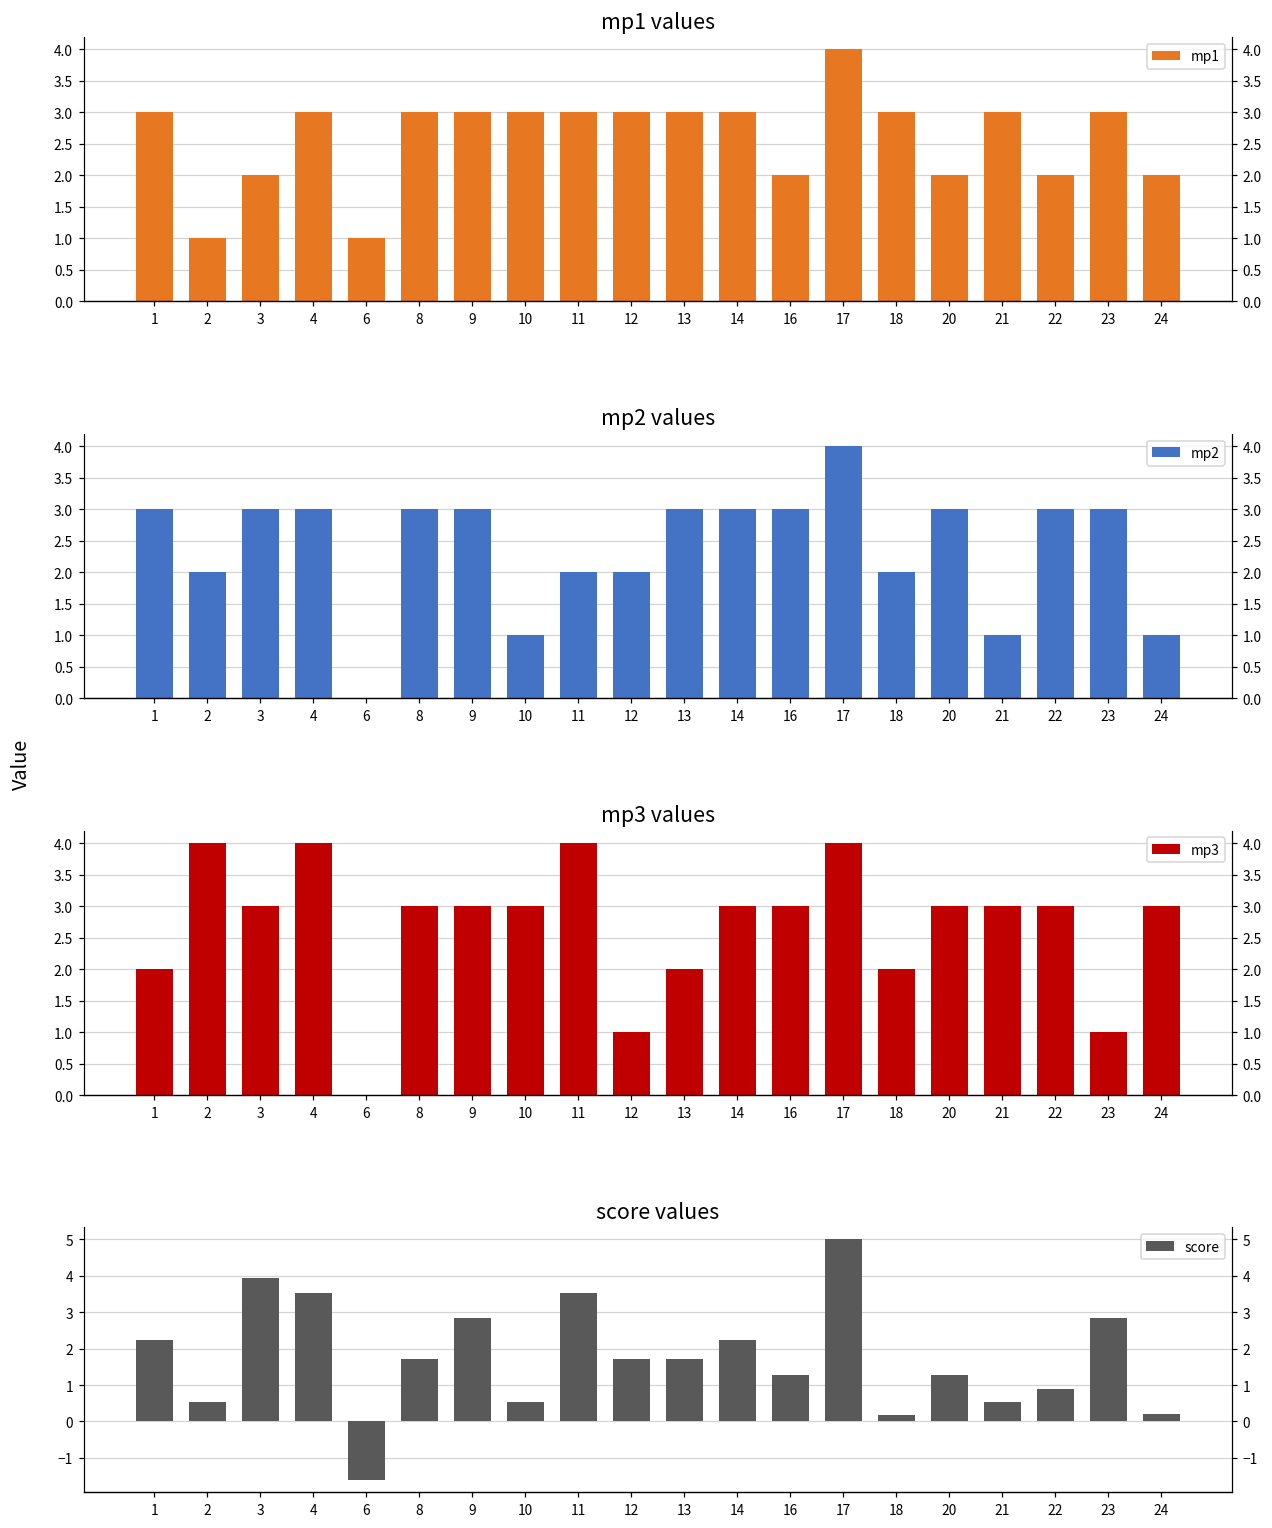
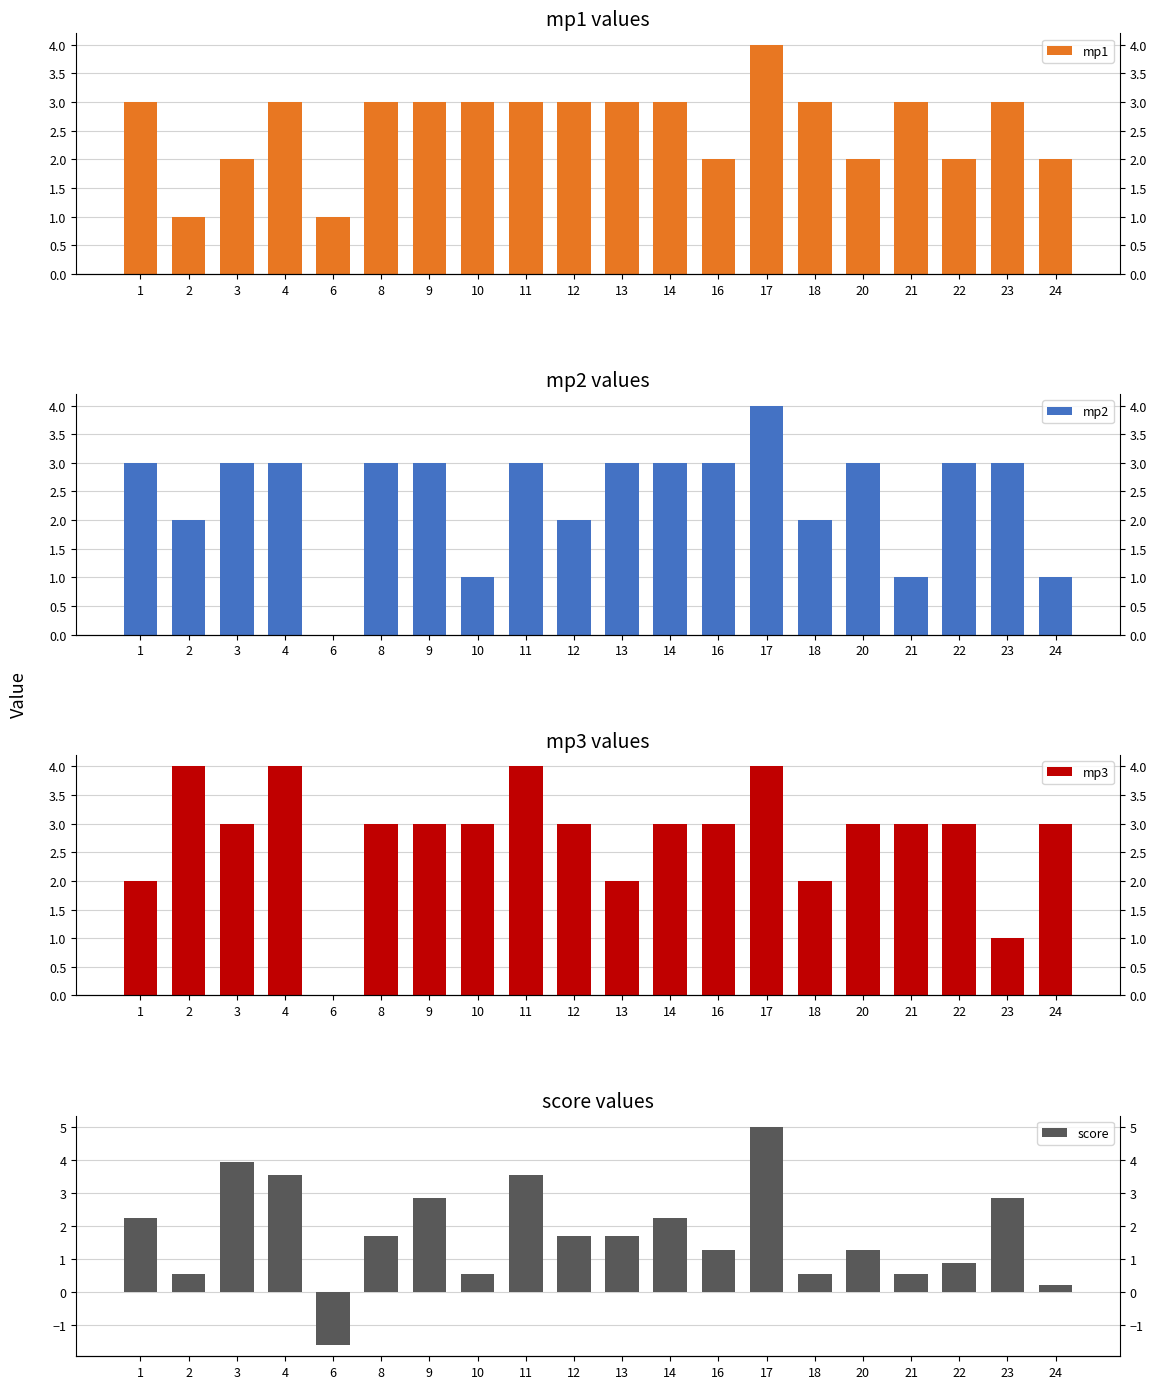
  {
    "mp1 values": {
      "1": 3.0,
      "2": 1.0,
      "3": 2.0,
      "4": 3.0,
      "6": 1.0,
      "8": 3.0,
      "9": 3.0,
      "10": 3.0,
      "11": 3.0,
      "12": 3.0,
      "13": 3.0,
      "14": 3.0,
      "16": 2.0,
      "17": 4.0,
      "18": 3.0,
      "20": 2.0,
      "21": 3.0,
      "22": 2.0,
      "23": 3.0,
      "24": 2.0
    },
    "mp2 values": {
      "1": 3,
      "2": 2,
      "3": 3,
      "4": 3,
      "6": 0,
      "8": 3,
      "9": 3,
      "10": 1,
-     "11": 2,
+     "11": 3,
      "12": 2,
      "13": 3,
      "14": 3,
      "16": 3,
      "17": 4,
      "18": 2,
      "20": 3,
      "21": 1,
      "22": 3,
      "23": 3,
      "24": 1
    },
    "mp3 values": {
      "1": 2,
      "2": 4,
      "3": 3,
      "4": 4,
      "6": 0,
      "8": 3,
      "9": 3,
      "10": 3,
      "11": 4,
-     "12": 1,
+     "12": 3,
      "13": 2,
      "14": 3,
      "16": 3,
      "17": 4,
      "18": 2,
      "20": 3,
      "21": 3,
      "22": 3,
      "23": 1,
      "24": 3
    },
    "score values": {
      "1": 2.2,
      "2": 0.5,
      "3": 3.9,
      "4": 3.5,
      "6": -1.6,
      "8": 1.7,
      "9": 2.8,
      "10": 0.5,
      "11": 3.5,
      "12": 1.7,
      "13": 1.7,
      "14": 2.2,
      "16": 1.3,
      "17": 5.0,
-     "18": 0.2,
+     "18": 0.5,
      "20": 1.3,
      "21": 0.5,
      "22": 0.9,
      "23": 2.8,
      "24": 0.2
    }
  }
